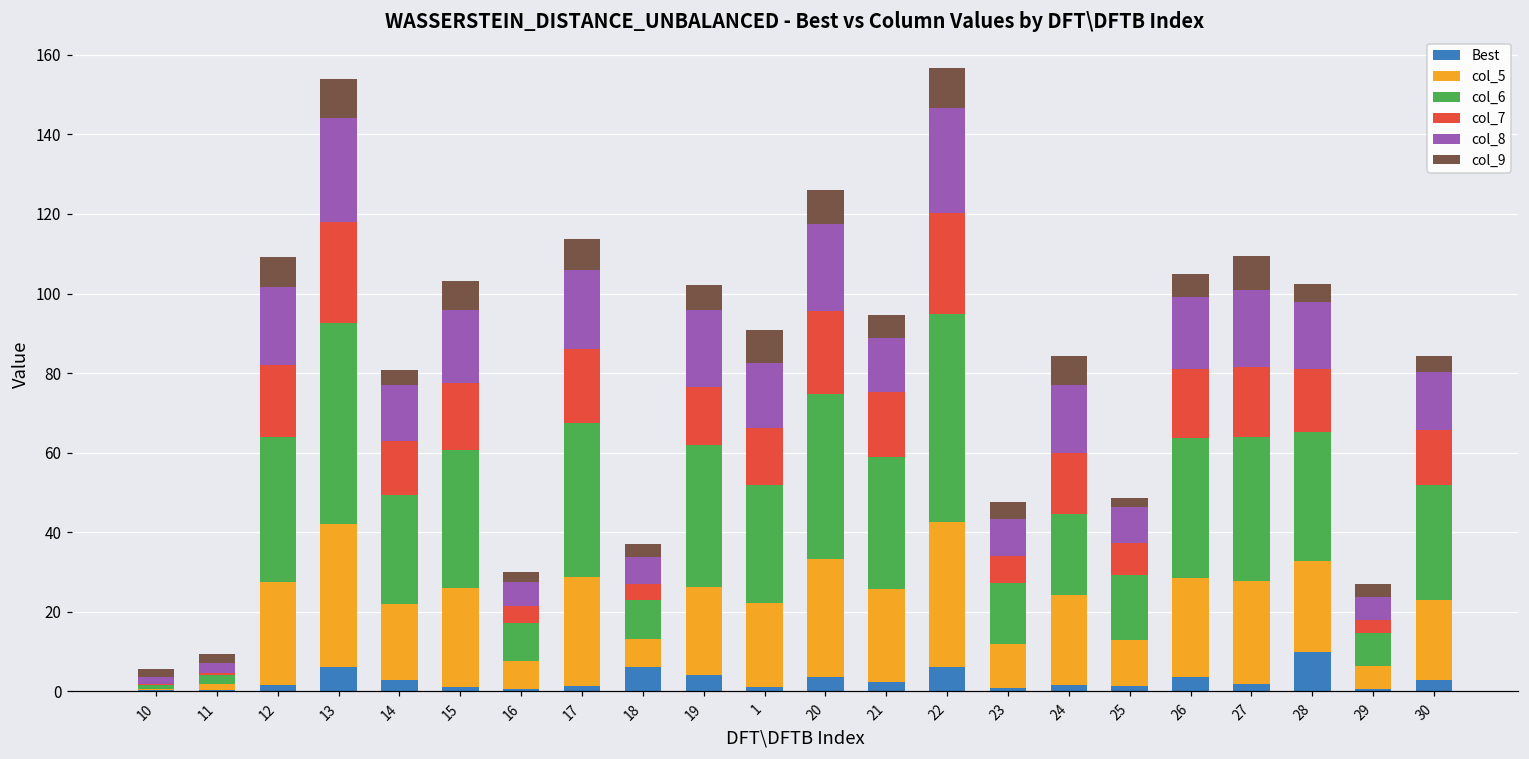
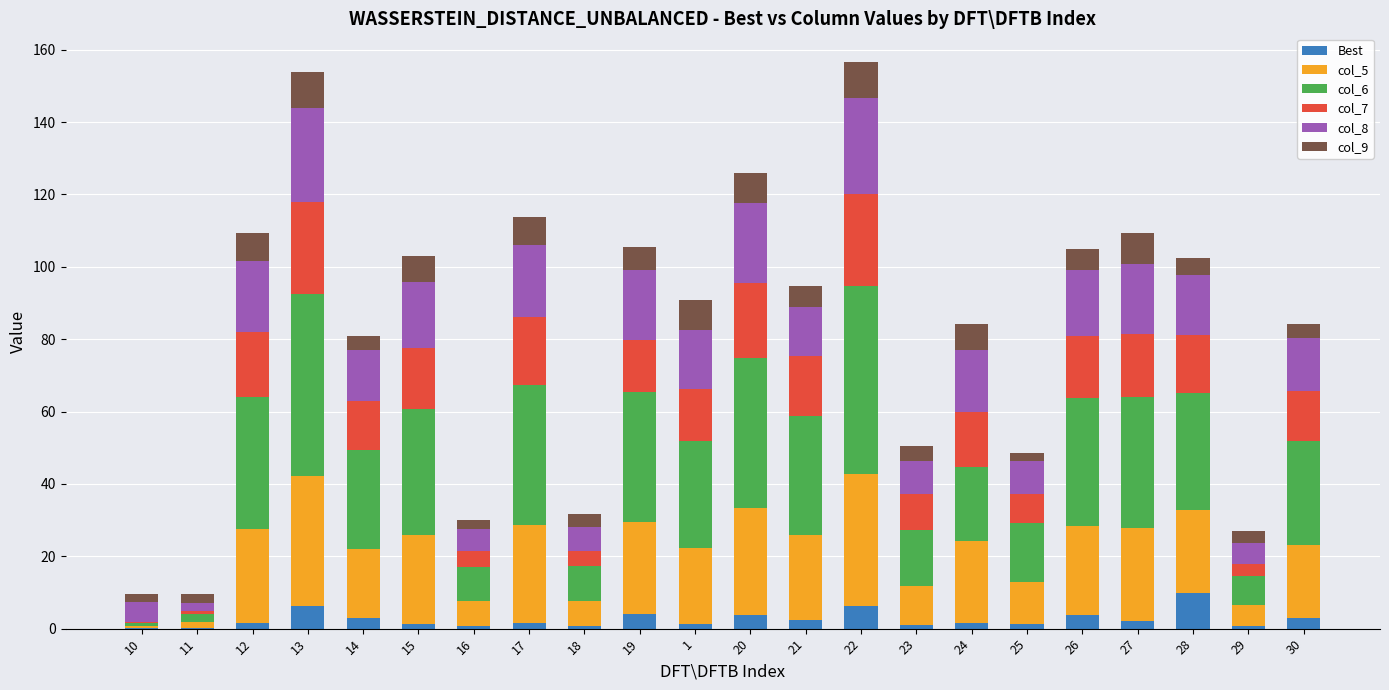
  {
    "Best": {
      "12": 2,
      "13": 6,
      "14": 3,
      "15": 1,
      "16": 1,
      "17": 2,
-     "18": 6,
+     "18": 1,
      "19": 4,
      "1": 1,
      "20": 4,
      "21": 2,
      "22": 6,
      "23": 1,
      "24": 2,
      "25": 1,
      "26": 4,
      "27": 2,
      "28": 10,
      "30": 3
    },
    "col_5": {
      "11": 2,
      "12": 26,
      "13": 36,
      "14": 19,
      "15": 25,
      "16": 7,
      "17": 27,
      "18": 7,
-     "19": 22,
+     "19": 25,
      "1": 21,
      "20": 30,
      "21": 23,
      "22": 37,
      "23": 11,
      "24": 23,
      "25": 12,
      "26": 25,
      "27": 26,
      "28": 23,
      "29": 6,
      "30": 20
    },
    "col_6": {
      "10": 1,
      "11": 2,
      "12": 36,
      "13": 50,
      "14": 27,
      "15": 35,
      "16": 10,
      "17": 39,
      "18": 10,
      "19": 36,
      "1": 30,
      "20": 42,
      "21": 33,
      "22": 52,
      "23": 15,
      "24": 20,
      "25": 16,
      "26": 35,
      "27": 36,
      "28": 32,
      "29": 8,
      "30": 29
    },
    "col_7": {
      "12": 18,
      "13": 25,
      "14": 14,
      "15": 17,
      "16": 4,
      "17": 19,
      "18": 4,
      "19": 14,
      "1": 14,
      "20": 21,
      "21": 16,
      "22": 25,
-     "23": 7,
+     "23": 10,
      "24": 15,
      "25": 8,
      "26": 17,
      "27": 18,
      "28": 16,
      "29": 3,
      "30": 14
    },
    "col_8": {
-     "10": 2,
+     "10": 6,
      "11": 2,
      "12": 20,
      "13": 26,
      "14": 14,
      "15": 18,
      "16": 6,
      "17": 20,
      "18": 7,
      "19": 19,
      "1": 16,
      "20": 22,
      "21": 14,
      "22": 26,
      "23": 9,
      "24": 17,
      "25": 9,
      "26": 18,
      "27": 19,
      "28": 17,
      "29": 6,
      "30": 15
    },
    "col_9": {
      "10": 2,
      "11": 2,
      "12": 8,
      "13": 10,
      "14": 4,
      "15": 7,
      "16": 3,
      "17": 8,
      "18": 3,
      "19": 6,
      "1": 8,
      "20": 8,
      "21": 6,
      "22": 10,
      "23": 4,
      "24": 7,
      "25": 2,
      "26": 6,
      "27": 9,
      "28": 5,
      "29": 3,
      "30": 4
    }
  }
